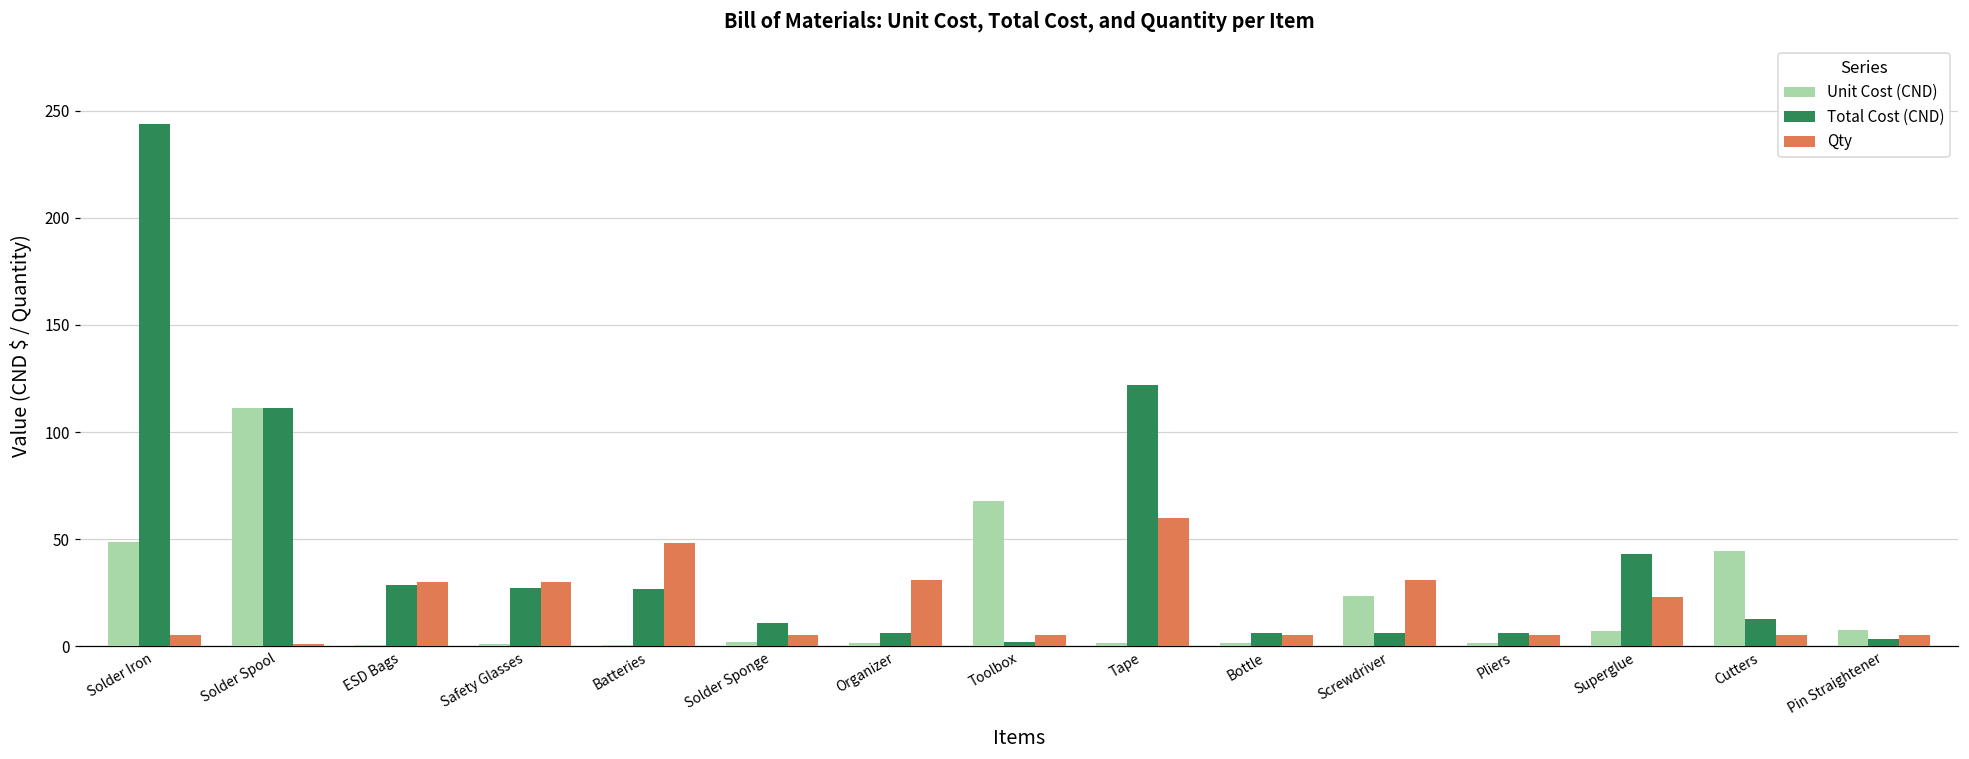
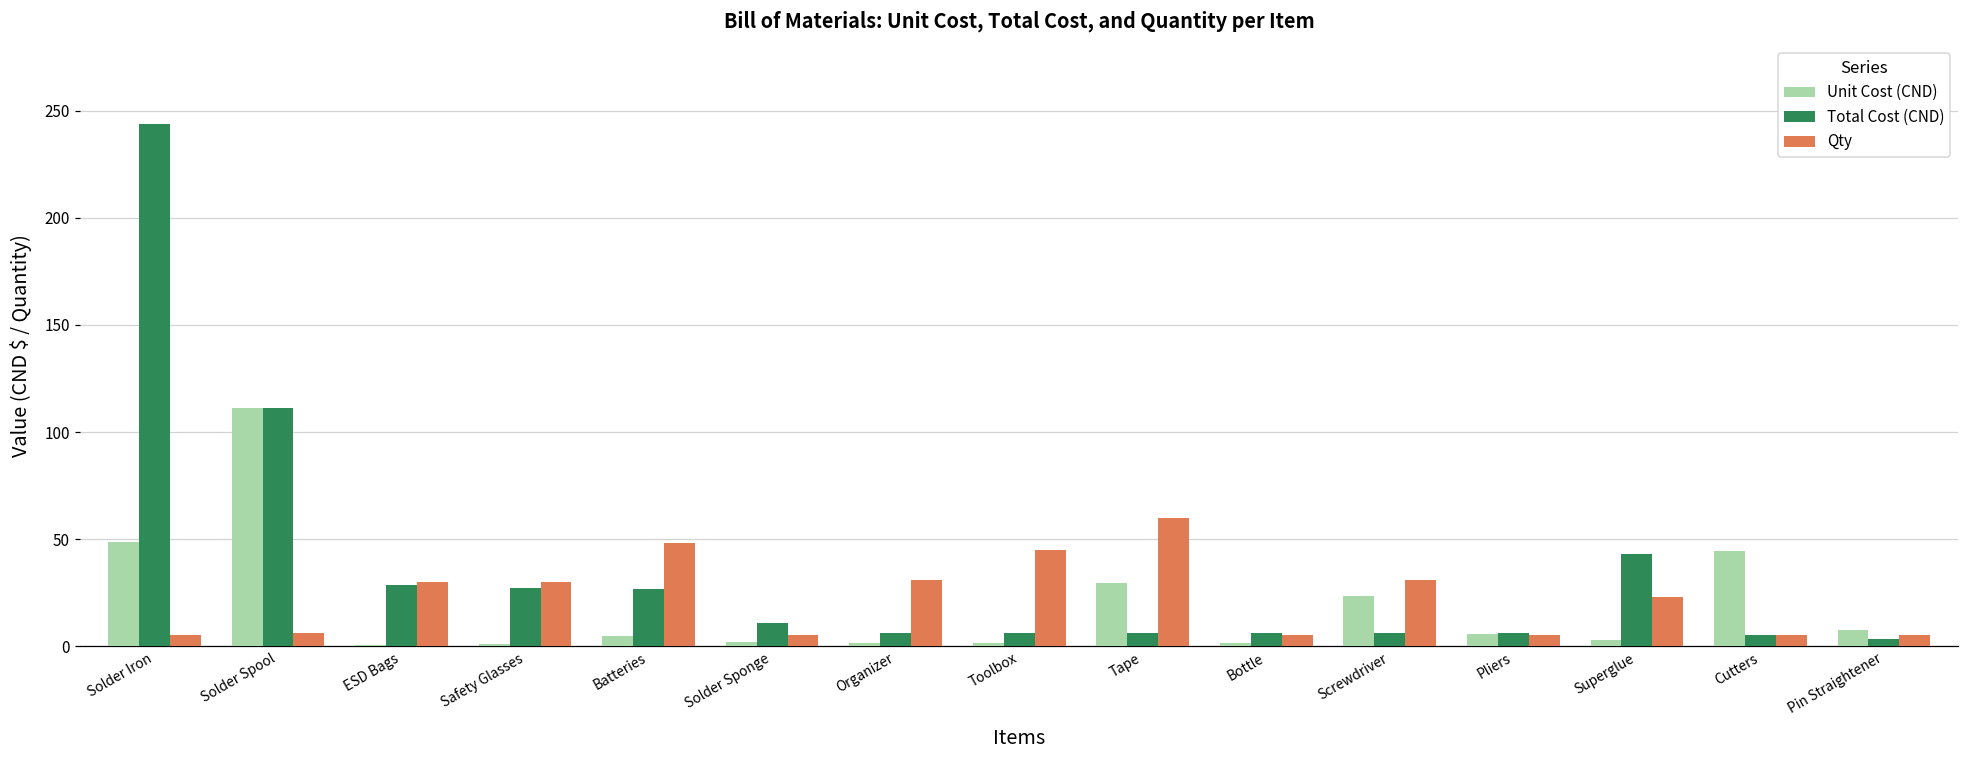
  {
    "Unit Cost (CND)": {
      "Solder Iron": 49,
      "Solder Spool": 111,
-     "Batteries": 1,
+     "Batteries": 5,
      "Solder Sponge": 2,
-     "Toolbox": 68,
-     "Tape": 1,
+     "Toolbox": 1,
+     "Tape": 29,
      "Screwdriver": 24,
-     "Pliers": 1,
-     "Superglue": 7,
+     "Pliers": 5,
+     "Superglue": 3,
      "Cutters": 44,
      "Pin Straightener": 8
    },
    "Total Cost (CND)": {
      "Solder Iron": 244,
      "Solder Spool": 111,
      "ESD Bags": 29,
      "Safety Glasses": 27,
      "Batteries": 27,
      "Solder Sponge": 11,
      "Organizer": 6,
-     "Toolbox": 2,
-     "Tape": 122,
+     "Toolbox": 6,
+     "Tape": 6,
      "Bottle": 6,
      "Screwdriver": 6,
      "Pliers": 6,
      "Superglue": 43,
-     "Cutters": 13,
+     "Cutters": 5,
      "Pin Straightener": 3
    },
    "Qty": {
      "Solder Iron": 5,
-     "Solder Spool": 1,
+     "Solder Spool": 6,
      "ESD Bags": 30,
      "Safety Glasses": 30,
      "Batteries": 48,
      "Solder Sponge": 5,
      "Organizer": 31,
-     "Toolbox": 5,
+     "Toolbox": 45,
      "Tape": 60,
      "Bottle": 5,
      "Screwdriver": 31,
      "Pliers": 5,
      "Superglue": 23,
      "Cutters": 5,
      "Pin Straightener": 5
    }
  }
